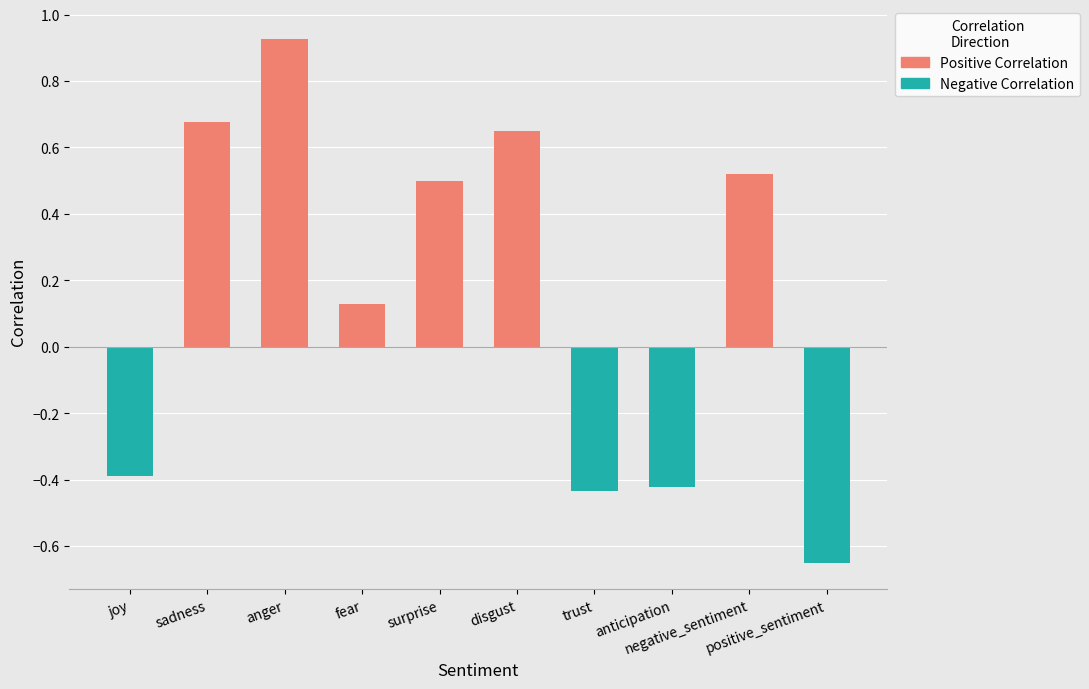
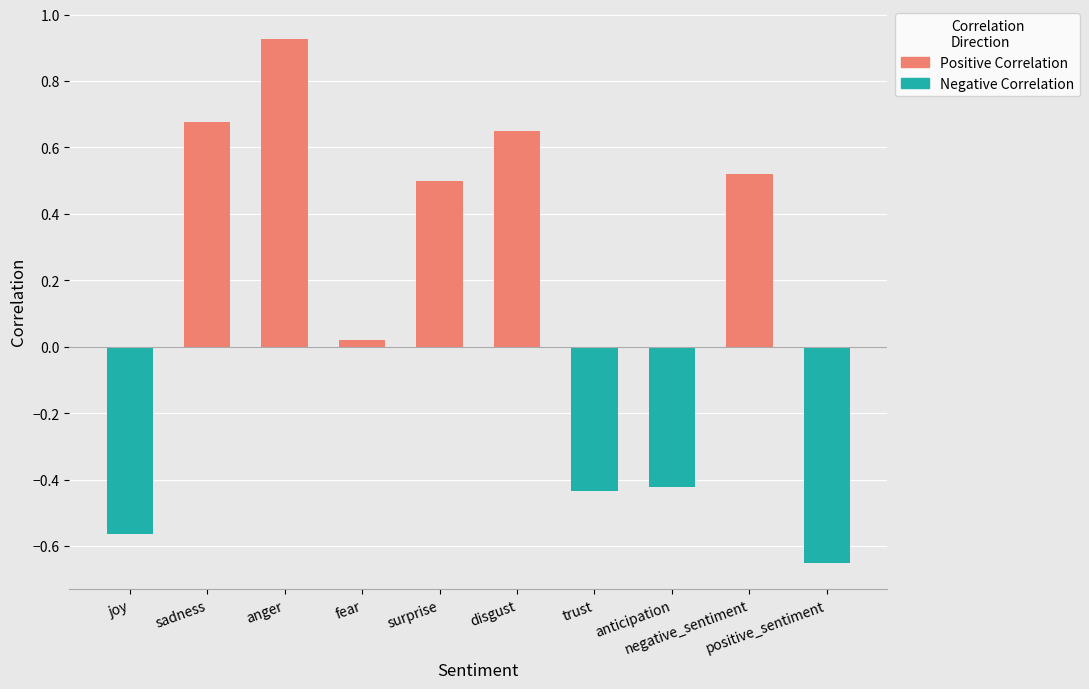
  {
-   "joy": -0.39,
+   "joy": -0.56,
    "sadness": 0.68,
    "anger": 0.93,
-   "fear": 0.13,
+   "fear": 0.02,
    "surprise": 0.50,
    "disgust": 0.65,
    "trust": -0.43,
    "anticipation": -0.42,
    "negative_sentiment": 0.52,
    "positive_sentiment": -0.65
  }
